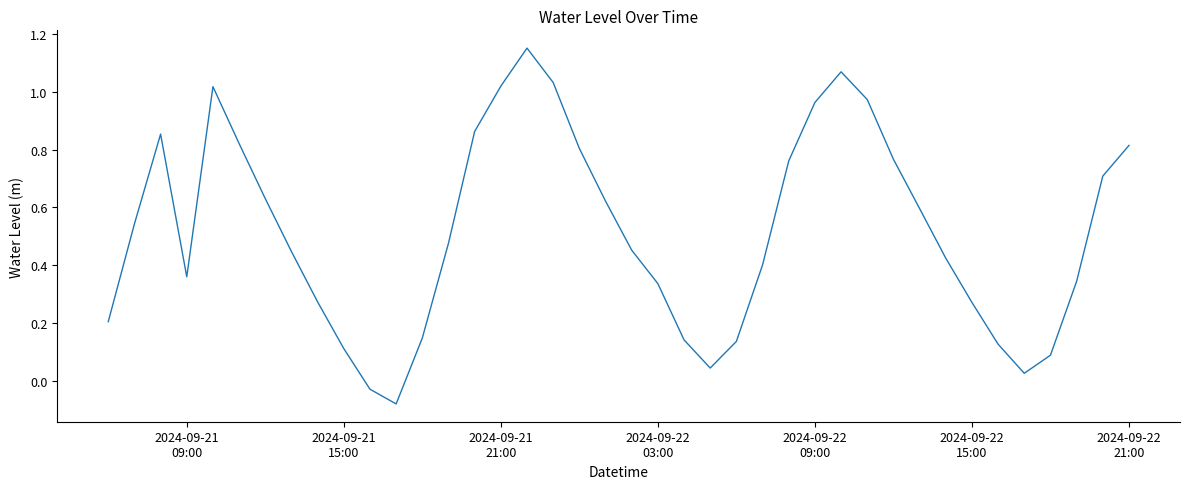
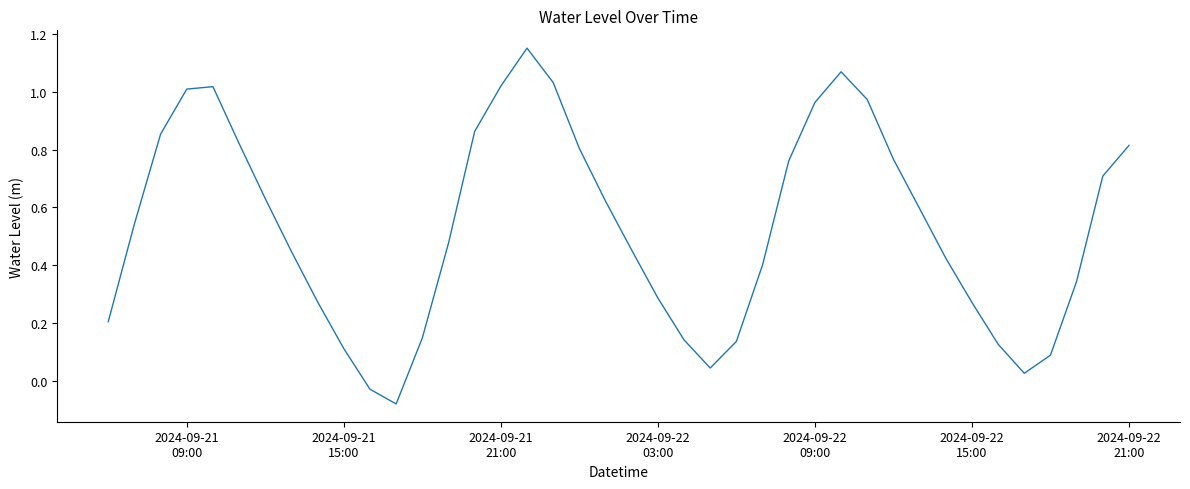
  {
-   "2024-09-21 09:00": 0.36,
+   "2024-09-21 09:00": 1.01,
    "2024-09-21 15:00": 0.11,
    "2024-09-21 21:00": 1.02,
-   "2024-09-22 03:00": 0.34,
+   "2024-09-22 03:00": 0.29,
    "2024-09-22 09:00": 0.96,
    "2024-09-22 15:00": 0.27,
    "2024-09-22 21:00": 0.81
  }
